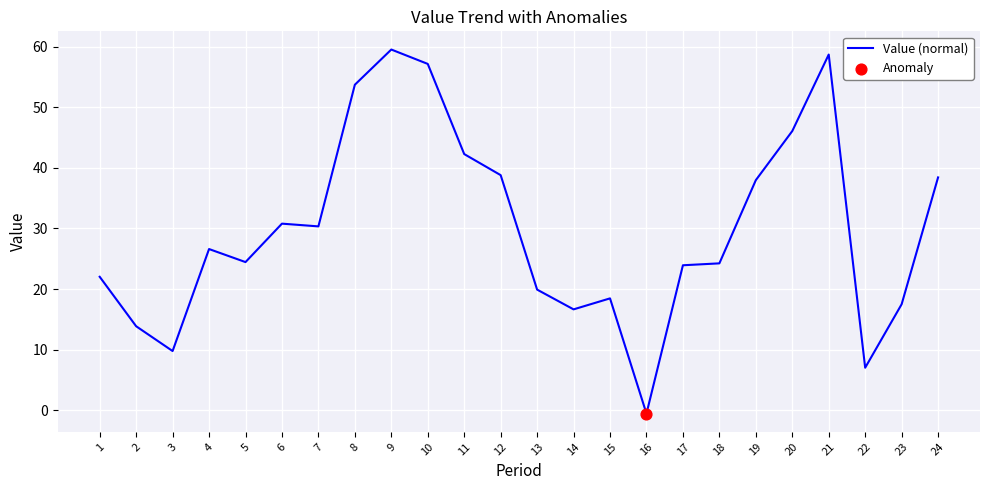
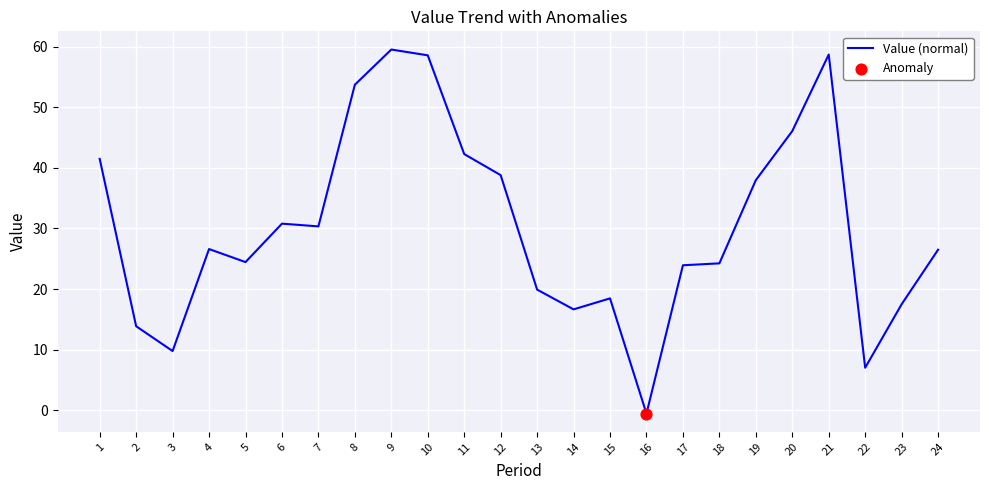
  {
    "Value (normal)": {
-     "1": 22,
+     "1": 41,
      "2": 14,
      "3": 10,
      "4": 27,
      "5": 24,
      "6": 31,
      "7": 30,
      "8": 54,
      "9": 60,
-     "10": 57,
+     "10": 59,
      "11": 42,
      "12": 39,
      "13": 20,
      "14": 17,
      "15": 18,
      "17": 24,
      "18": 24,
      "19": 38,
      "20": 46,
      "21": 59,
      "22": 7,
      "23": 17,
-     "24": 38
+     "24": 26
    }
  }
